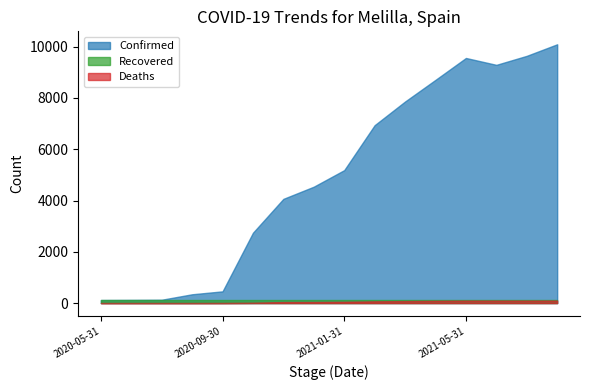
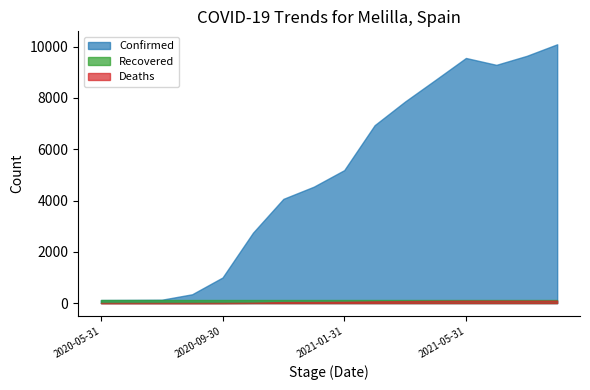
  {
    "Confirmed": {
-     "2020-09-30": 500,
+     "2020-09-30": 1000,
      "2021-01-31": 5200,
      "2021-05-31": 9600
    },
    "Recovered": {
      "2020-09-30": 100
    }
  }
